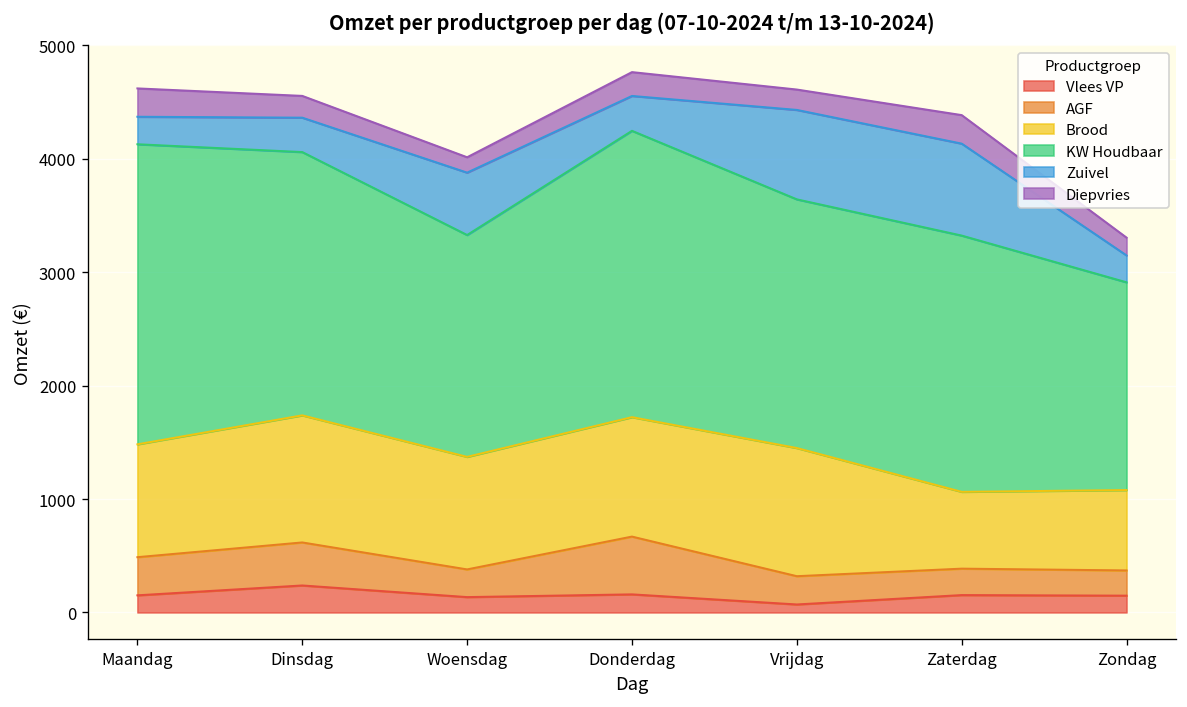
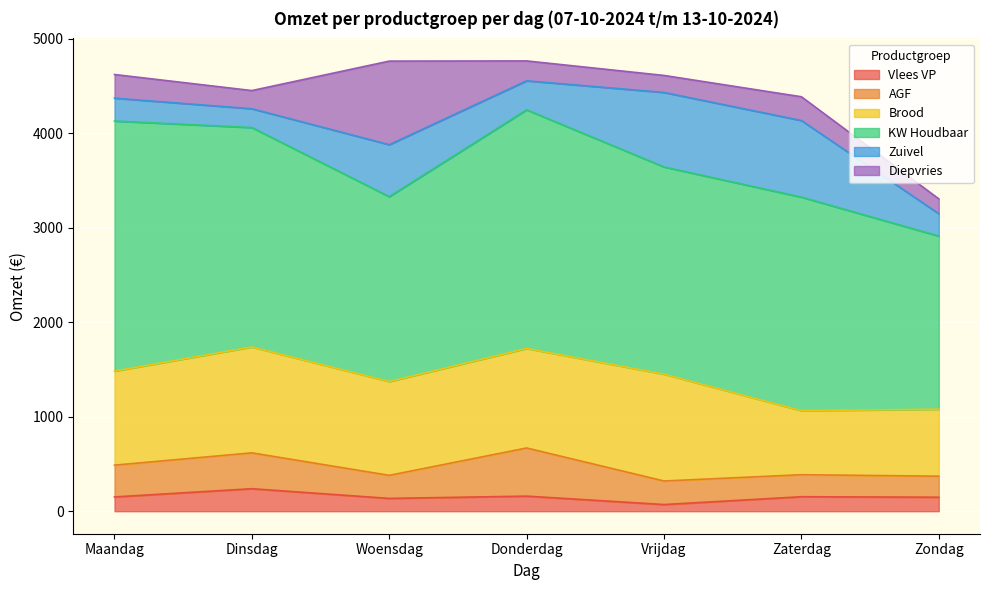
  {
    "Brood": {
      "Maandag": 1000,
      "Dinsdag": 1100,
      "Woensdag": 1000,
      "Donderdag": 1100,
      "Vrijdag": 1100,
      "Zaterdag": 700,
      "Zondag": 700
    },
    "KW Houdbaar": {
      "Maandag": 2600,
      "Dinsdag": 2300,
      "Woensdag": 2000,
      "Donderdag": 2500,
      "Vrijdag": 2200,
      "Zaterdag": 2300,
      "Zondag": 1800
    },
    "Zuivel": {
      "Maandag": 200,
-     "Dinsdag": 300,
+     "Dinsdag": 200,
      "Woensdag": 600,
      "Donderdag": 300,
      "Vrijdag": 800,
      "Zaterdag": 800,
      "Zondag": 200
    },
    "Diepvries": {
      "Maandag": 200,
      "Dinsdag": 200,
-     "Woensdag": 100,
+     "Woensdag": 900,
      "Donderdag": 200,
      "Vrijdag": 200,
      "Zaterdag": 300,
      "Zondag": 200
    }
  }
